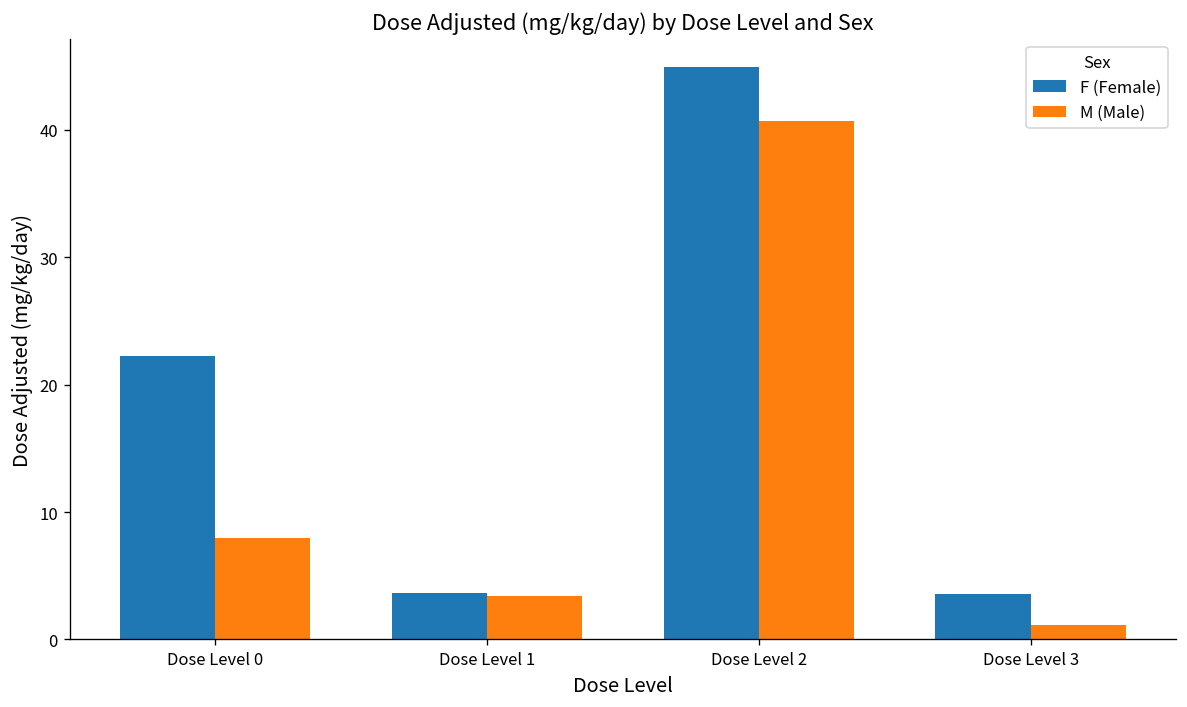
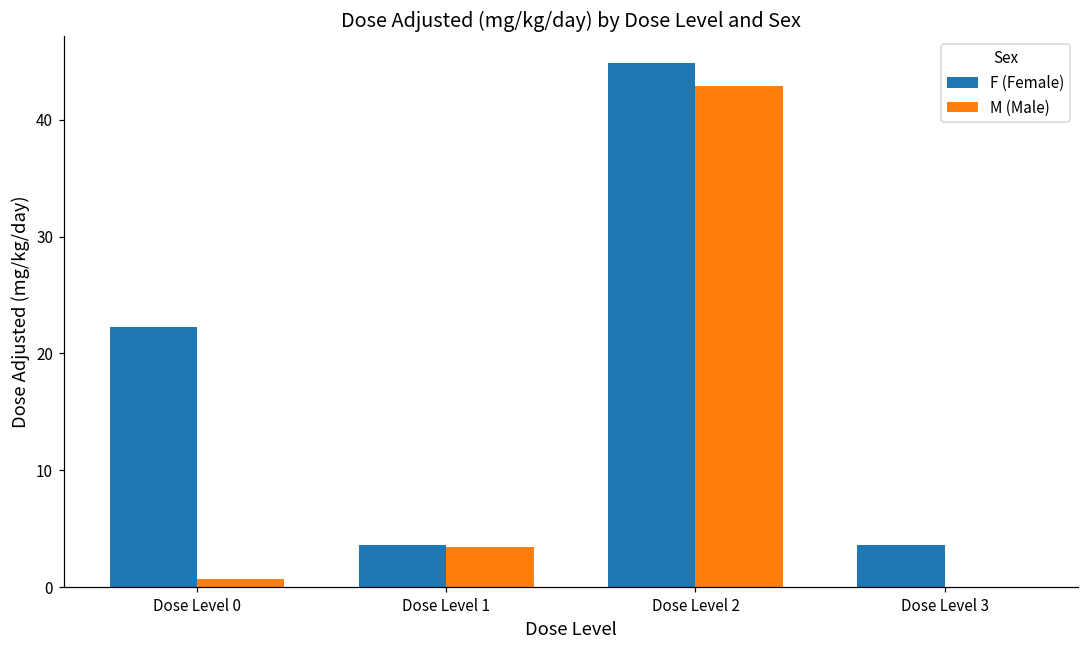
  {
    "F (Female)": {
      "Dose Level 0": 22.3,
      "Dose Level 1": 3.6,
      "Dose Level 2": 44.9,
      "Dose Level 3": 3.6
    },
    "M (Male)": {
-     "Dose Level 0": 8.0,
+     "Dose Level 0": 0.7,
      "Dose Level 1": 3.4,
-     "Dose Level 2": 40.7,
-     "Dose Level 3": 1.1
+     "Dose Level 2": 42.9,
+     "Dose Level 3": 0.0
    }
  }
